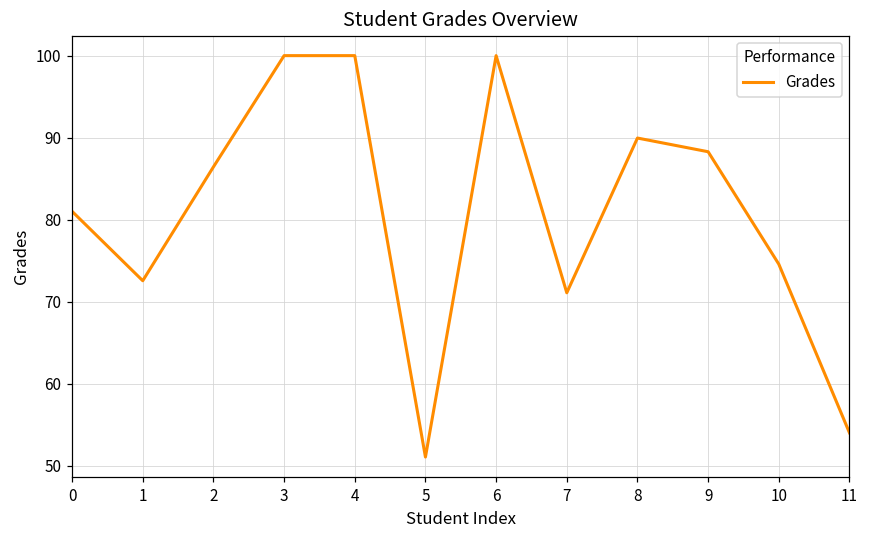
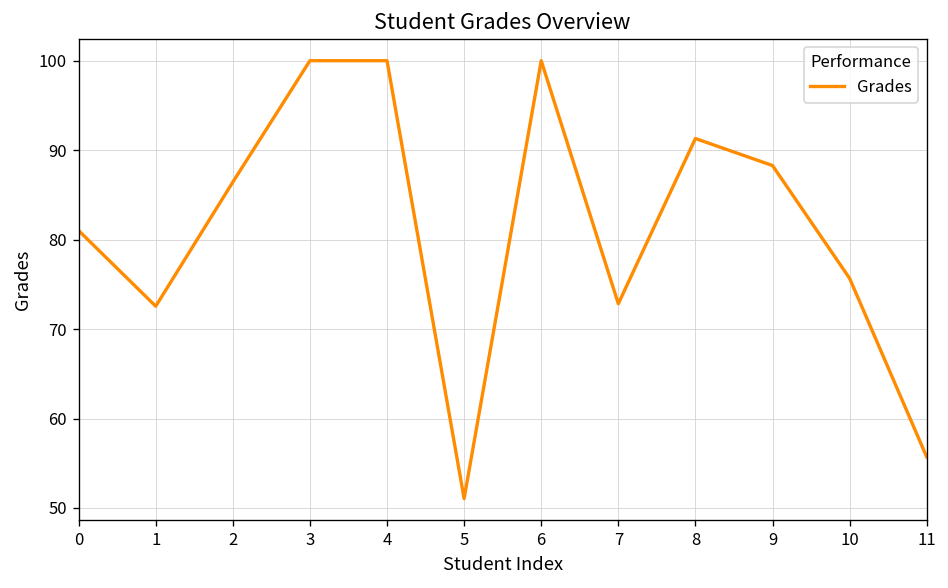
  {
    "0": 81,
    "1": 73,
    "2": 86,
    "3": 100,
    "4": 100,
    "5": 51,
    "6": 100,
-   "7": 71,
-   "8": 90,
+   "7": 73,
+   "8": 91,
    "9": 88,
-   "10": 75,
-   "11": 54
+   "10": 76,
+   "11": 56
  }
